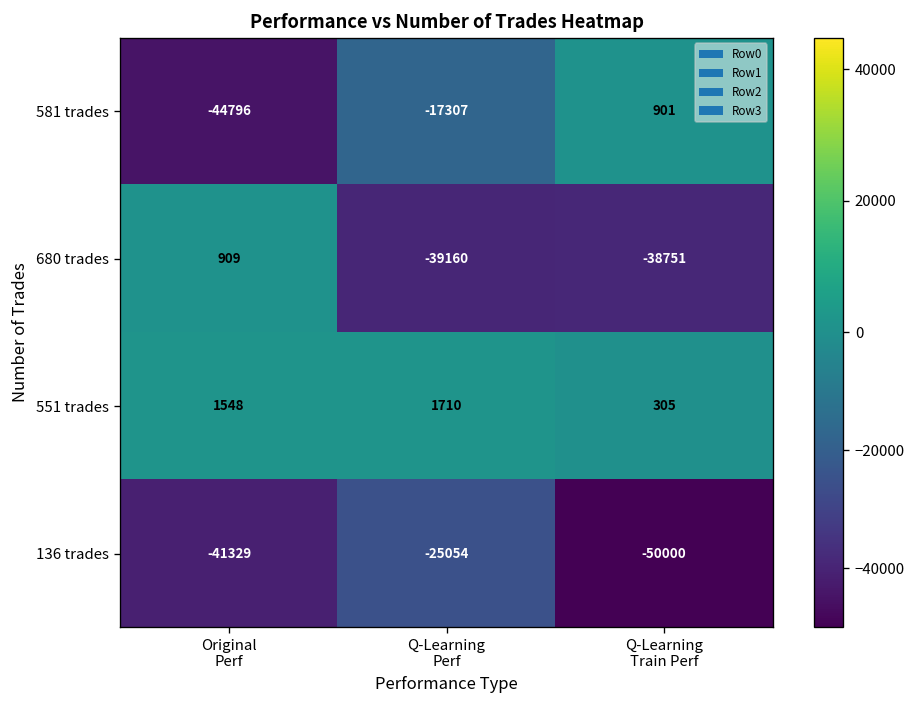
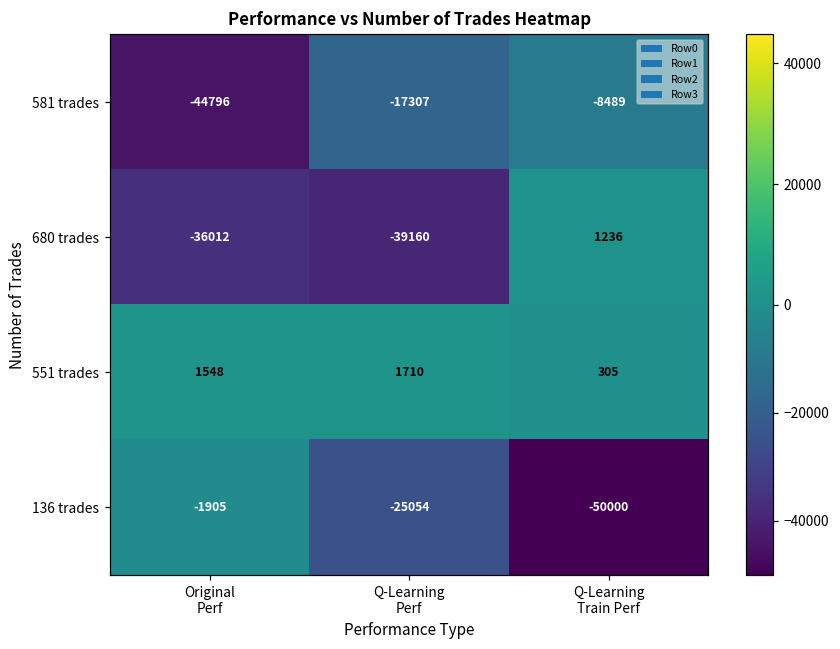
  {
    "581 trades": {
      "Original Perf": -44796,
      "Q-Learning Perf": -17307,
-     "Q-Learning Train Perf": 901
+     "Q-Learning Train Perf": -8489
    },
    "680 trades": {
-     "Original Perf": 909,
+     "Original Perf": -36012,
      "Q-Learning Perf": -39160,
-     "Q-Learning Train Perf": -38751
+     "Q-Learning Train Perf": 1236
    },
    "551 trades": {
      "Original Perf": 1548,
      "Q-Learning Perf": 1710,
      "Q-Learning Train Perf": 305
    },
    "136 trades": {
-     "Original Perf": -41329,
+     "Original Perf": -1905,
      "Q-Learning Perf": -25054,
      "Q-Learning Train Perf": -50000
    }
  }
